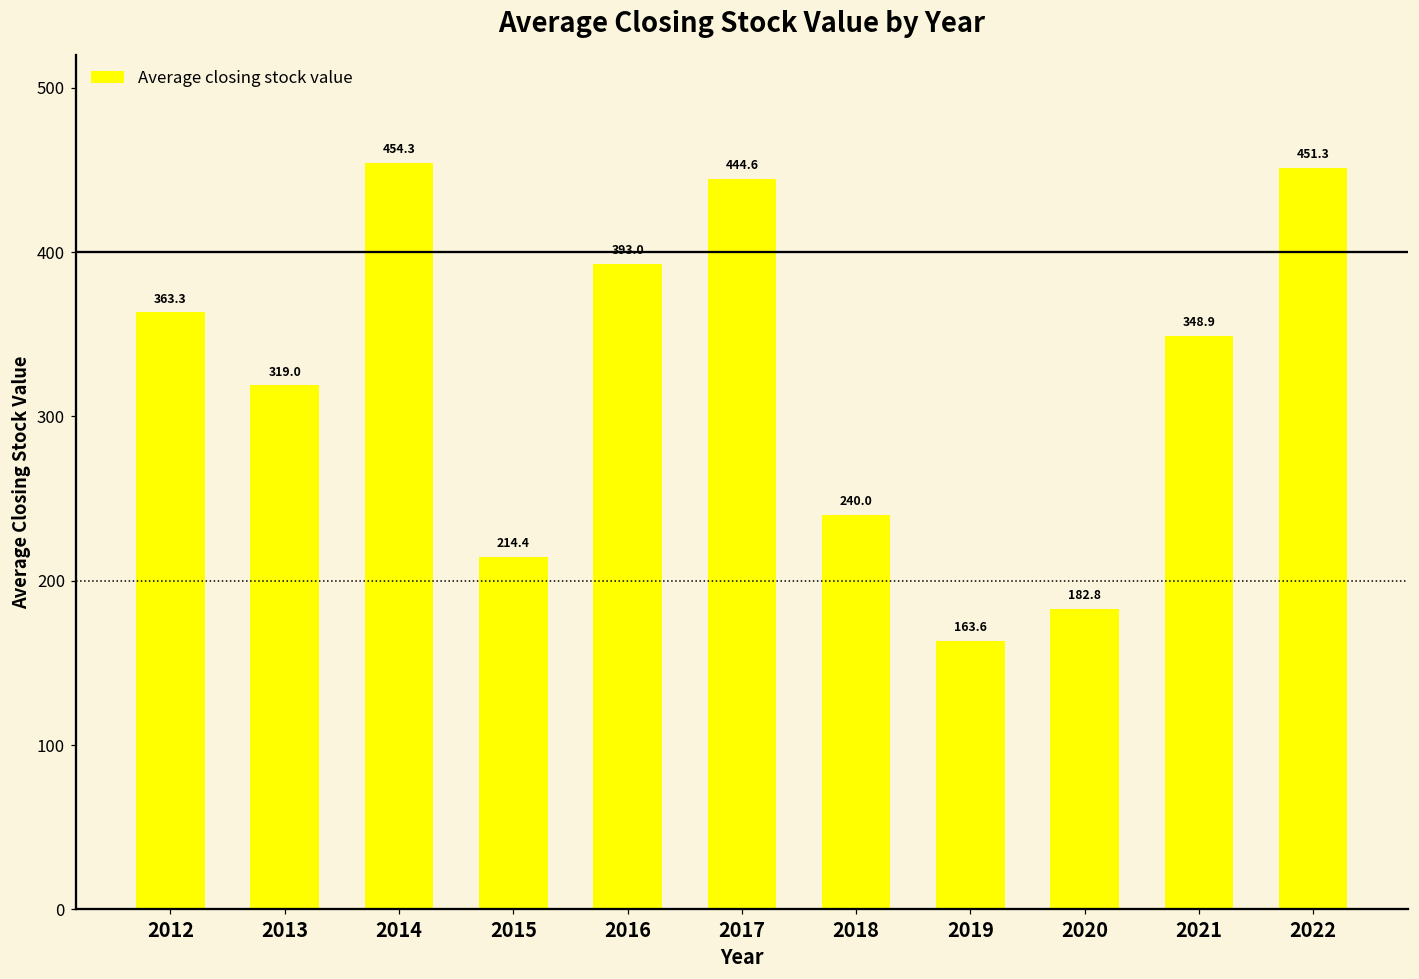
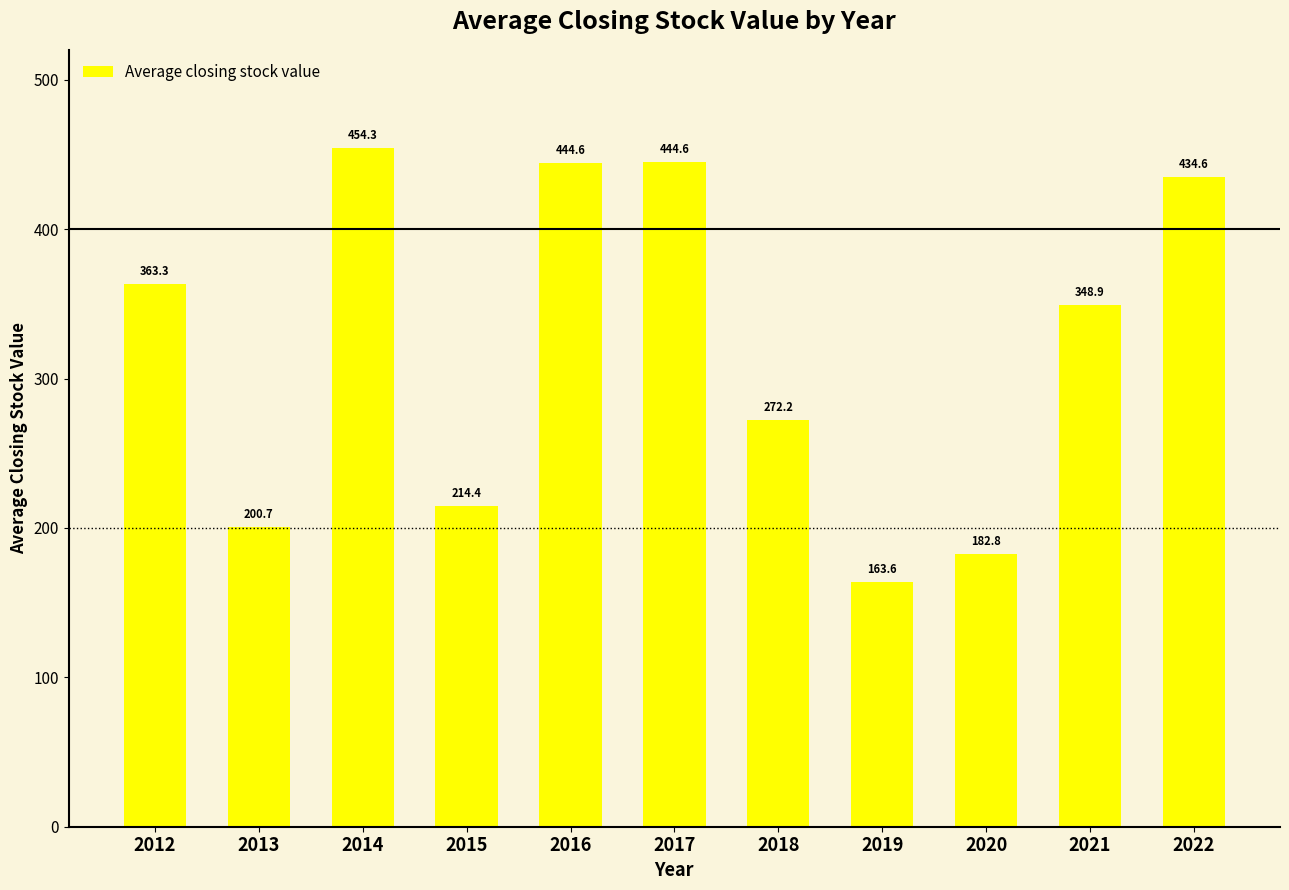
  {
    "2012": 363.3,
-   "2013": 319.0,
+   "2013": 200.7,
    "2014": 454.3,
    "2015": 214.4,
-   "2016": 393.0,
+   "2016": 444.6,
    "2017": 444.6,
-   "2018": 240.0,
+   "2018": 272.2,
    "2019": 163.6,
    "2020": 182.8,
    "2021": 348.9,
-   "2022": 451.3
+   "2022": 434.6
  }
